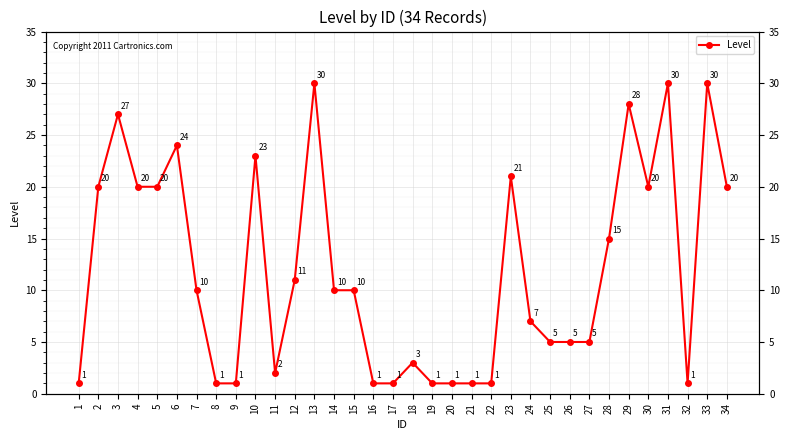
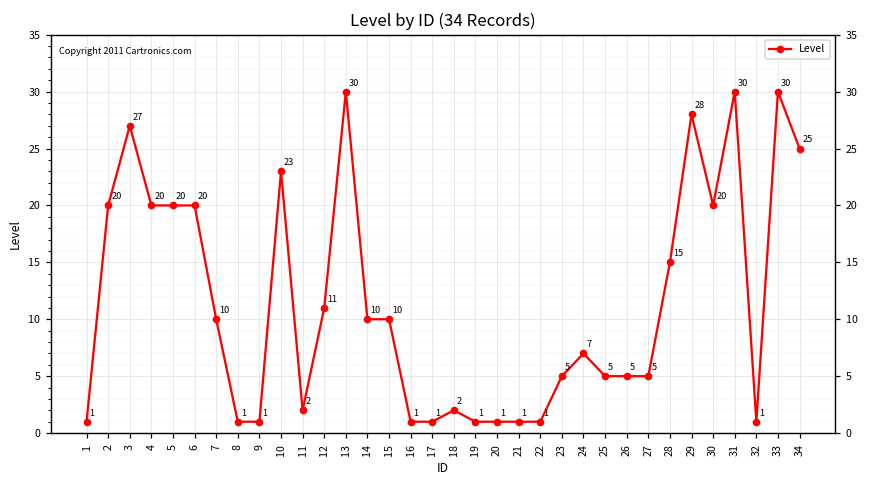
  {
    "1": 1,
    "2": 20,
    "3": 27,
    "4": 20,
    "5": 20,
-   "6": 24,
+   "6": 20,
    "7": 10,
    "8": 1,
    "9": 1,
    "10": 23,
    "11": 2,
    "12": 11,
    "13": 30,
    "14": 10,
    "15": 10,
    "16": 1,
    "17": 1,
-   "18": 3,
+   "18": 2,
    "19": 1,
    "20": 1,
    "21": 1,
    "22": 1,
-   "23": 21,
+   "23": 5,
    "24": 7,
    "25": 5,
    "26": 5,
    "27": 5,
    "28": 15,
    "29": 28,
    "30": 20,
    "31": 30,
    "32": 1,
    "33": 30,
-   "34": 20
+   "34": 25
  }
